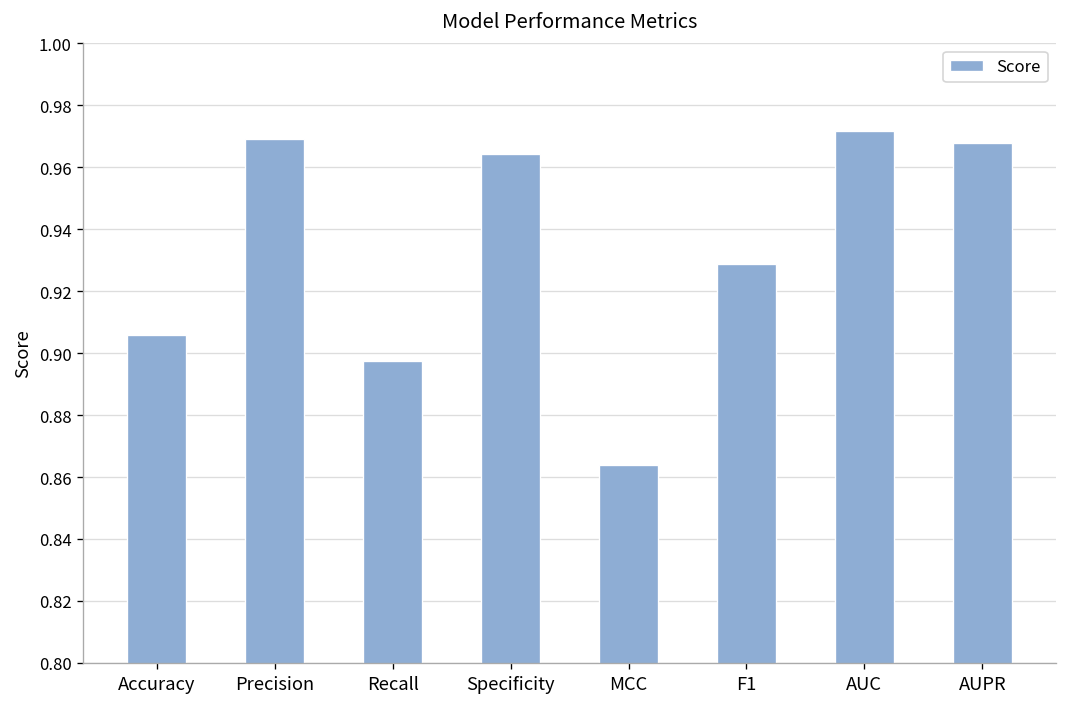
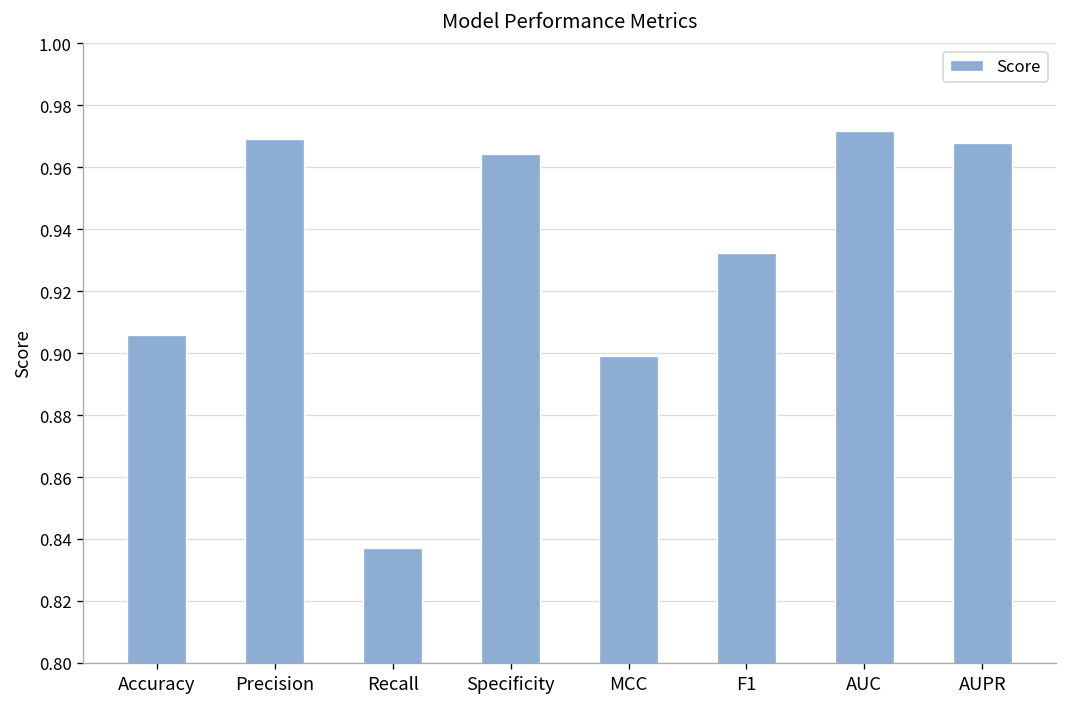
  {
    "Accuracy": 0.906,
    "Precision": 0.969,
-   "Recall": 0.898,
+   "Recall": 0.837,
    "Specificity": 0.964,
-   "MCC": 0.864,
-   "F1": 0.929,
+   "MCC": 0.899,
+   "F1": 0.932,
    "AUC": 0.972,
    "AUPR": 0.968
  }
